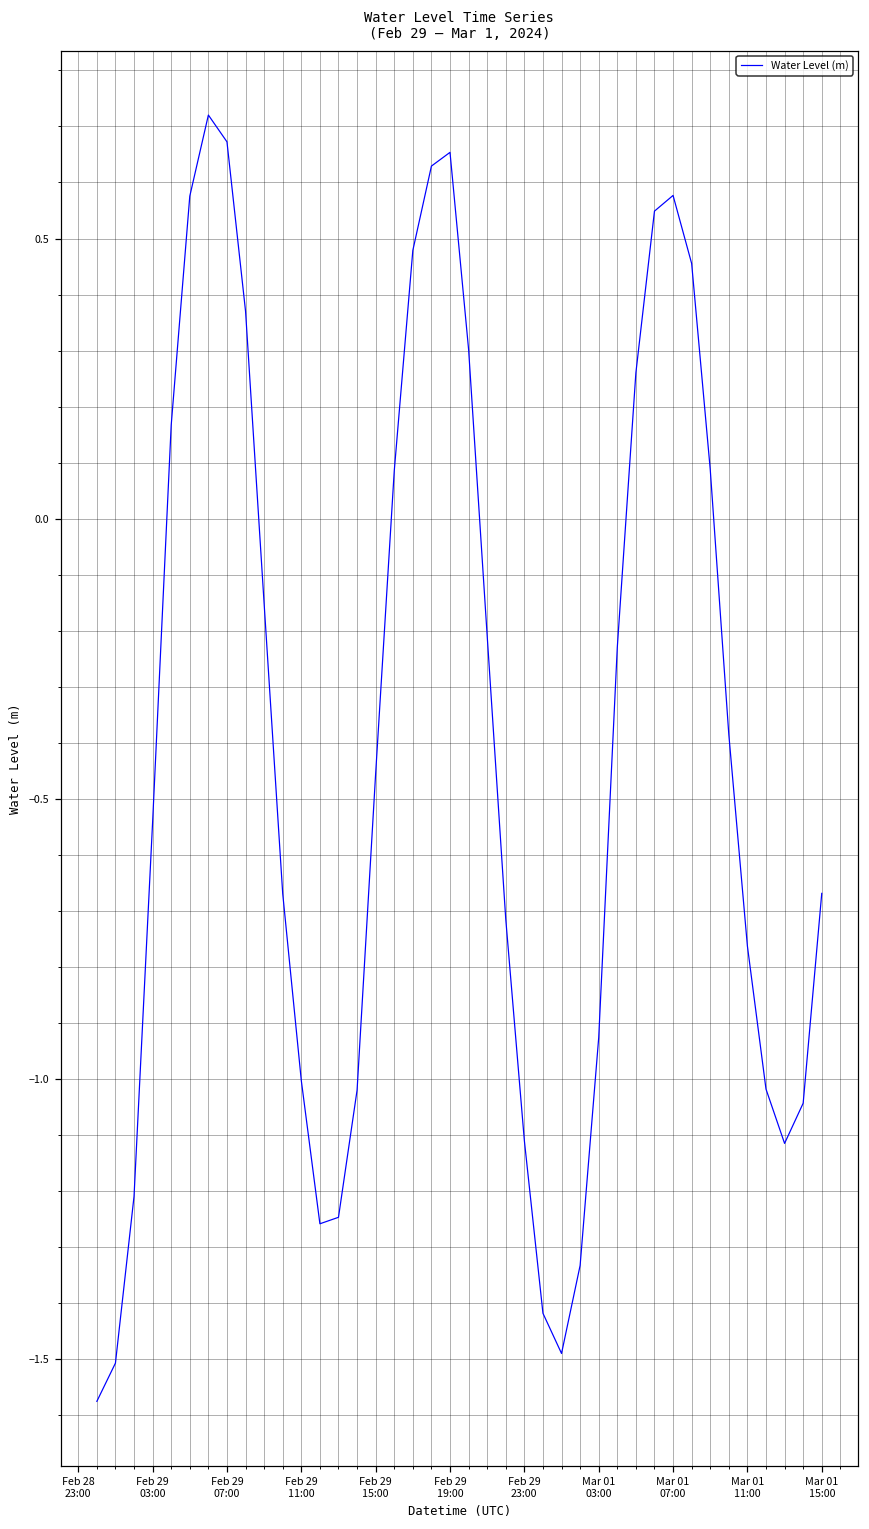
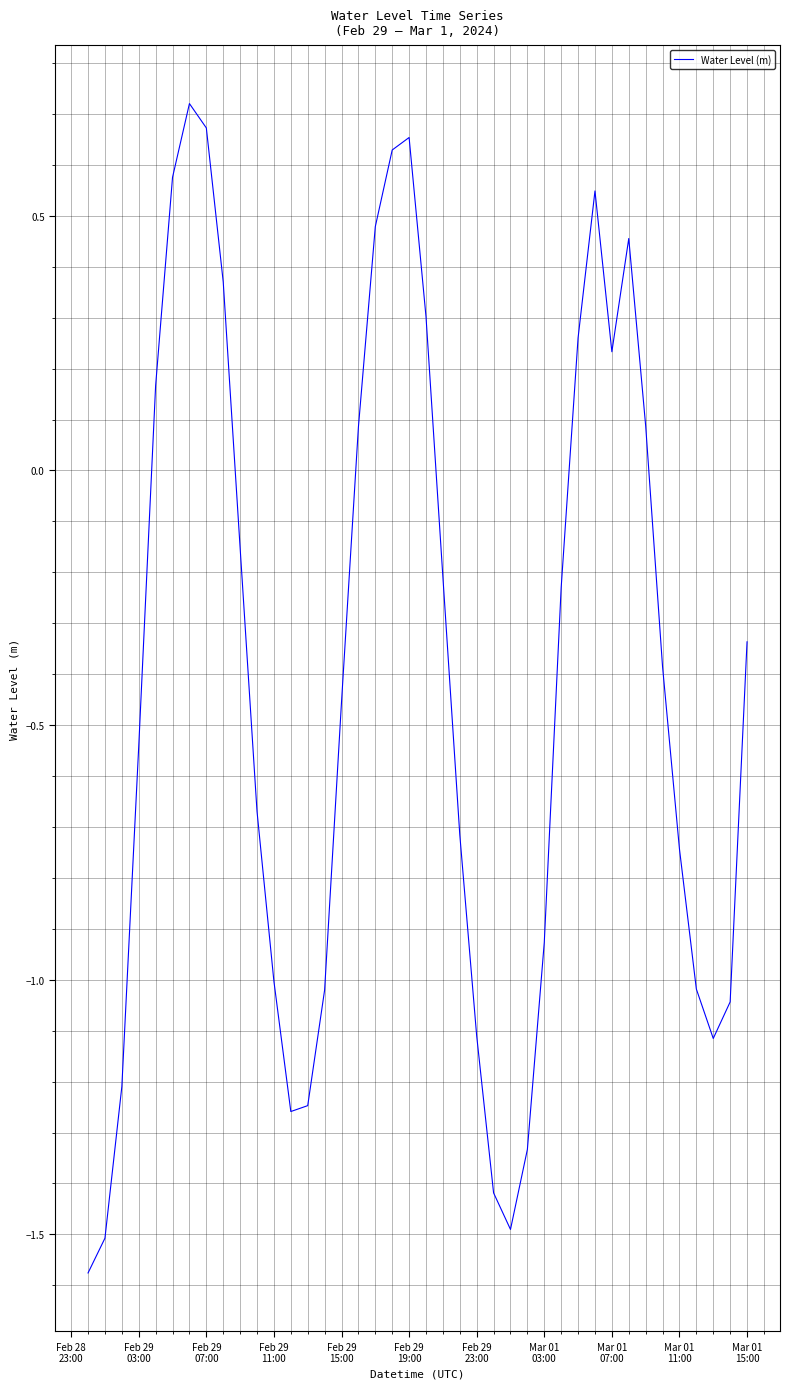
  {
    "Feb 29 03:00": -0.54,
    "Feb 29 07:00": 0.67,
    "Feb 29 11:00": -1.00,
    "Feb 29 15:00": -0.45,
    "Feb 29 19:00": 0.65,
    "Feb 29 23:00": -1.11,
    "Mar 01 03:00": -0.93,
-   "Mar 01 07:00": 0.58,
-   "Mar 01 11:00": -0.76,
-   "Mar 01 15:00": -0.67
+   "Mar 01 07:00": 0.23,
+   "Mar 01 11:00": -0.74,
+   "Mar 01 15:00": -0.34
  }
